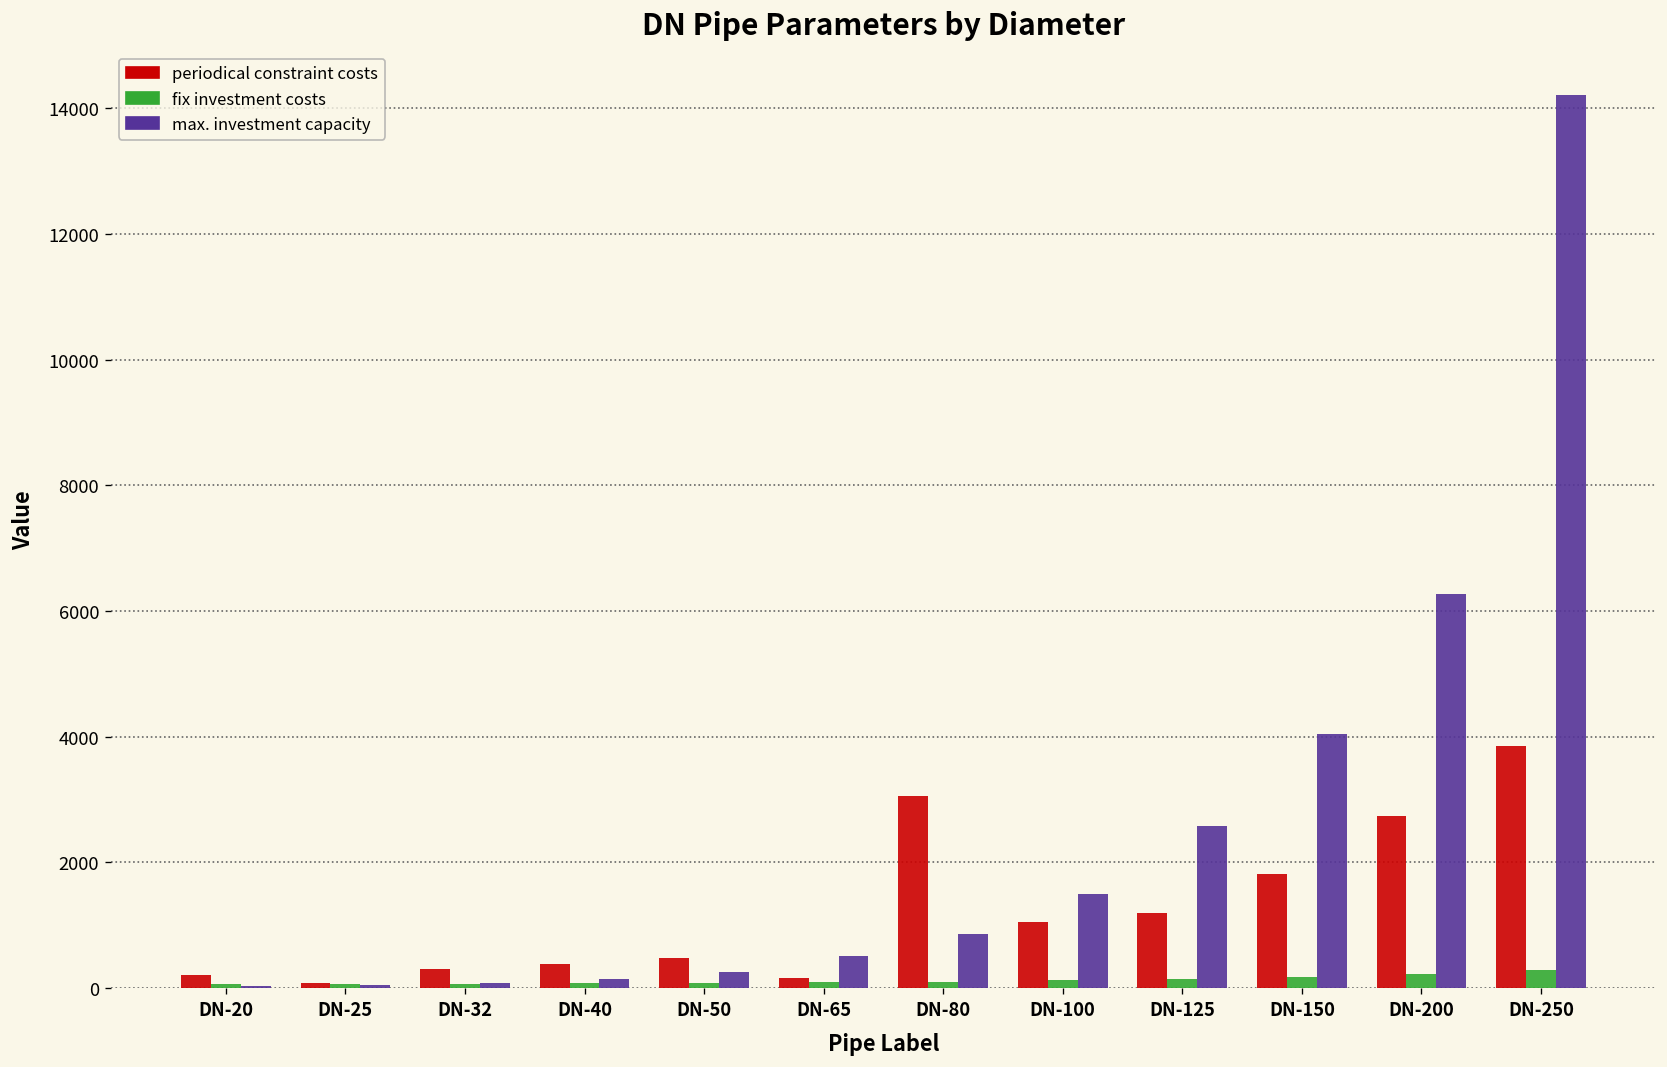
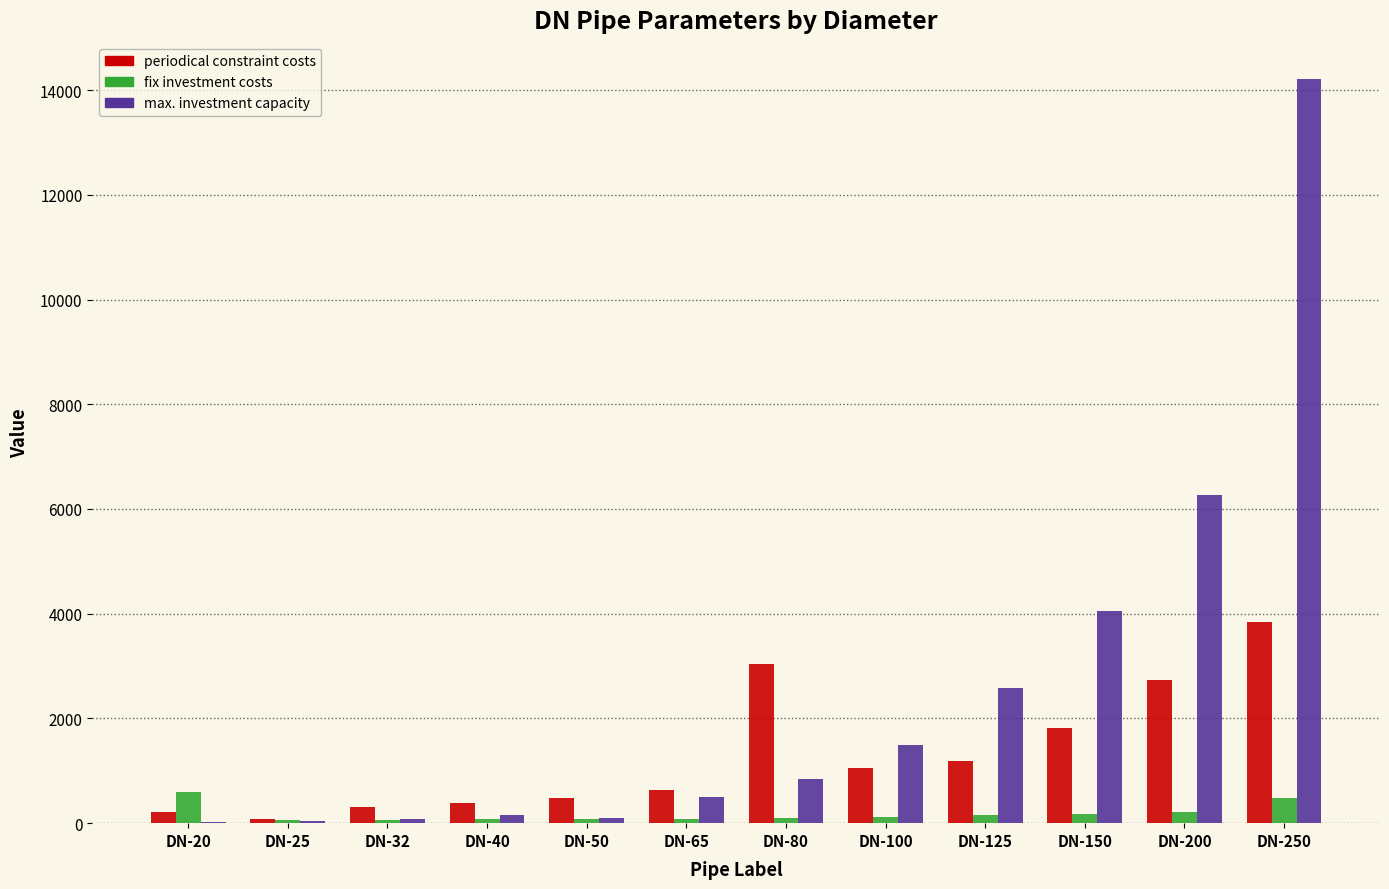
  {
    "periodical constraint costs": {
      "DN-20": 200,
      "DN-25": 100,
      "DN-32": 300,
      "DN-40": 400,
      "DN-50": 500,
-     "DN-65": 200,
+     "DN-65": 600,
      "DN-80": 3000,
      "DN-100": 1100,
      "DN-125": 1200,
      "DN-150": 1800,
      "DN-200": 2700,
      "DN-250": 3800
    },
    "fix investment costs": {
-     "DN-20": 100,
+     "DN-20": 600,
      "DN-25": 100,
      "DN-32": 100,
      "DN-40": 100,
      "DN-50": 100,
      "DN-65": 100,
      "DN-80": 100,
      "DN-100": 100,
      "DN-125": 200,
      "DN-150": 200,
      "DN-200": 200,
-     "DN-250": 300
+     "DN-250": 500
    },
    "max. investment capacity": {
      "DN-32": 100,
      "DN-40": 100,
-     "DN-50": 300,
+     "DN-50": 100,
      "DN-65": 500,
      "DN-80": 900,
      "DN-100": 1500,
      "DN-125": 2600,
      "DN-150": 4100,
      "DN-200": 6300,
      "DN-250": 14200
    }
  }
